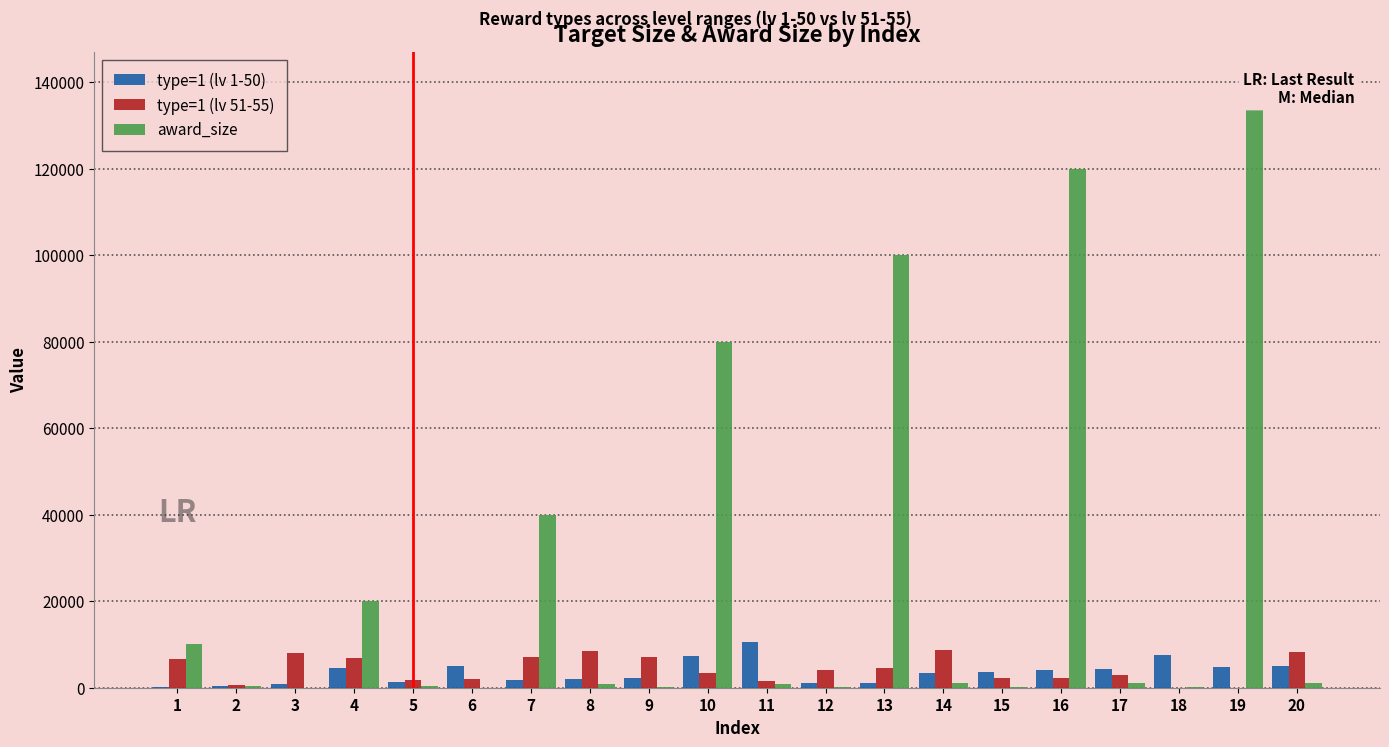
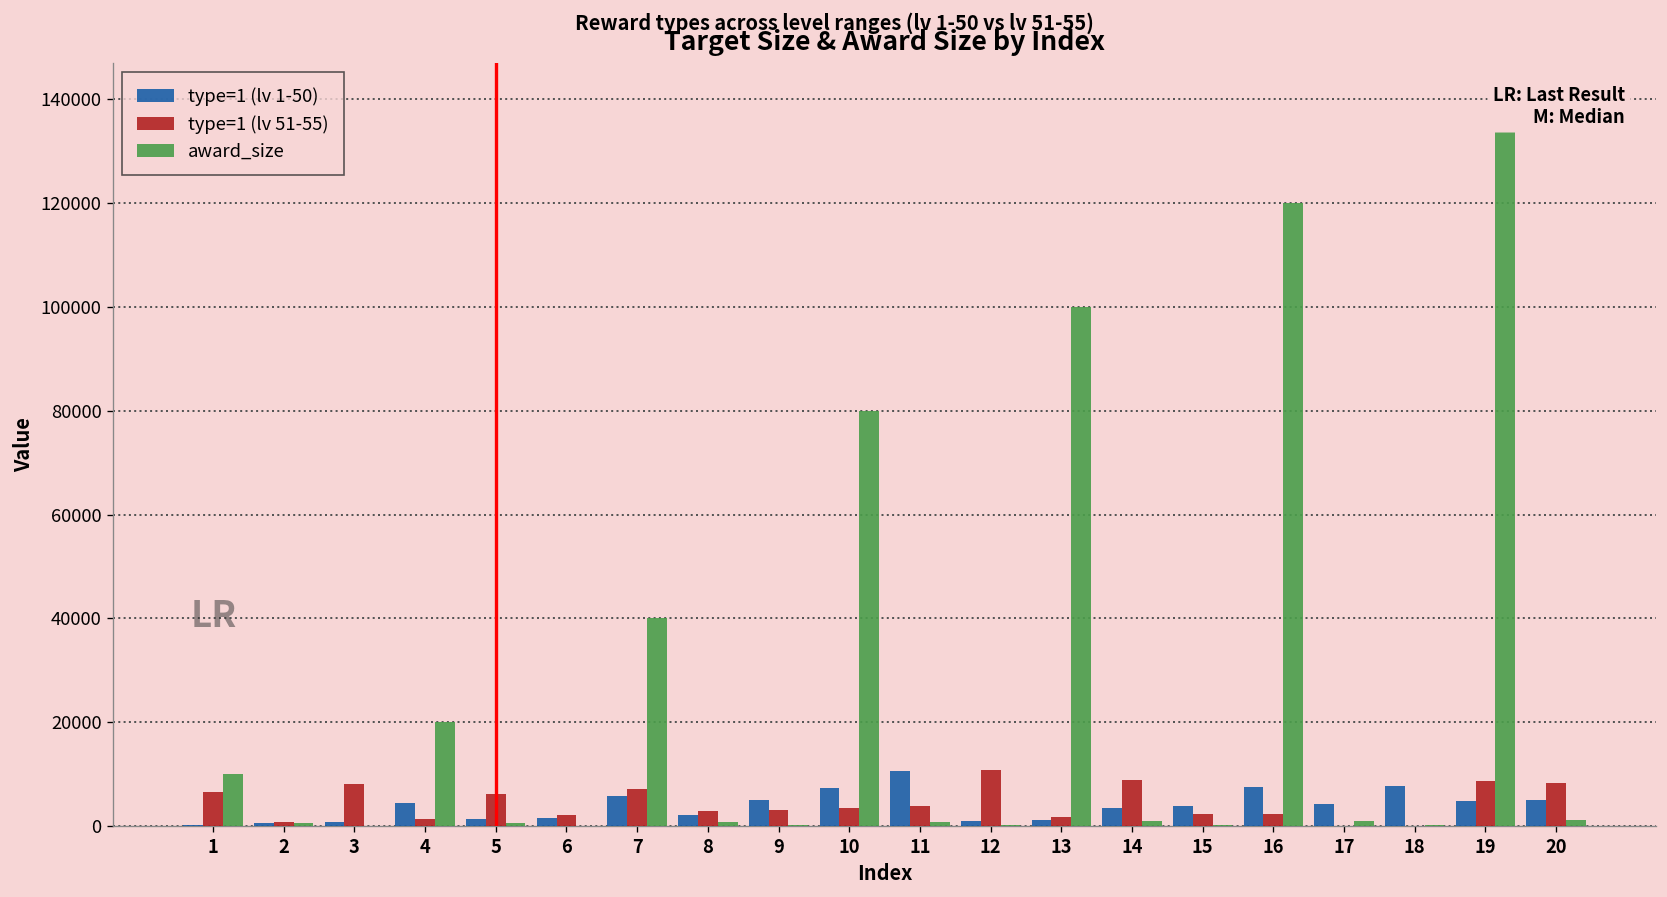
  {
    "type=1 (lv 1-50)": {
      "3": 1000,
      "4": 4000,
      "5": 1000,
-     "6": 5000,
-     "7": 2000,
+     "6": 2000,
+     "7": 6000,
      "8": 2000,
-     "9": 2000,
+     "9": 5000,
      "10": 7000,
      "11": 11000,
      "12": 1000,
      "13": 1000,
      "14": 4000,
      "15": 4000,
-     "16": 4000,
+     "16": 7000,
      "17": 4000,
      "18": 8000,
      "19": 5000,
      "20": 5000
    },
    "type=1 (lv 51-55)": {
      "1": 7000,
      "2": 1000,
      "3": 8000,
-     "4": 7000,
-     "5": 2000,
+     "4": 1000,
+     "5": 6000,
      "6": 2000,
      "7": 7000,
-     "8": 9000,
-     "9": 7000,
+     "8": 3000,
+     "9": 3000,
      "10": 4000,
-     "11": 2000,
-     "12": 4000,
-     "13": 5000,
+     "11": 4000,
+     "12": 11000,
+     "13": 2000,
      "14": 9000,
      "15": 2000,
      "16": 2000,
-     "17": 3000,
+     "17": 0,
      "18": 0,
-     "19": 0,
+     "19": 9000,
      "20": 8000
    },
    "award_size": {
      "1": 10000,
      "4": 20000,
      "7": 40000,
      "8": 1000,
      "10": 80000,
      "11": 1000,
      "13": 100000,
      "14": 1000,
      "16": 120000,
      "17": 1000,
      "20": 1000
    }
  }
